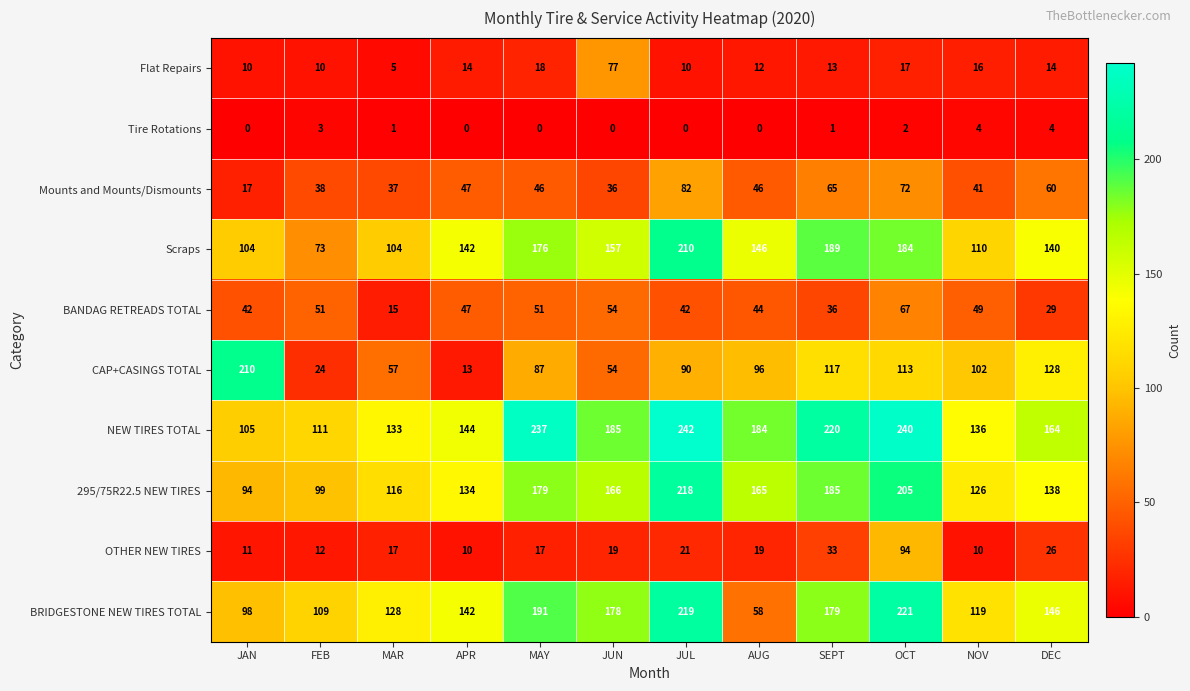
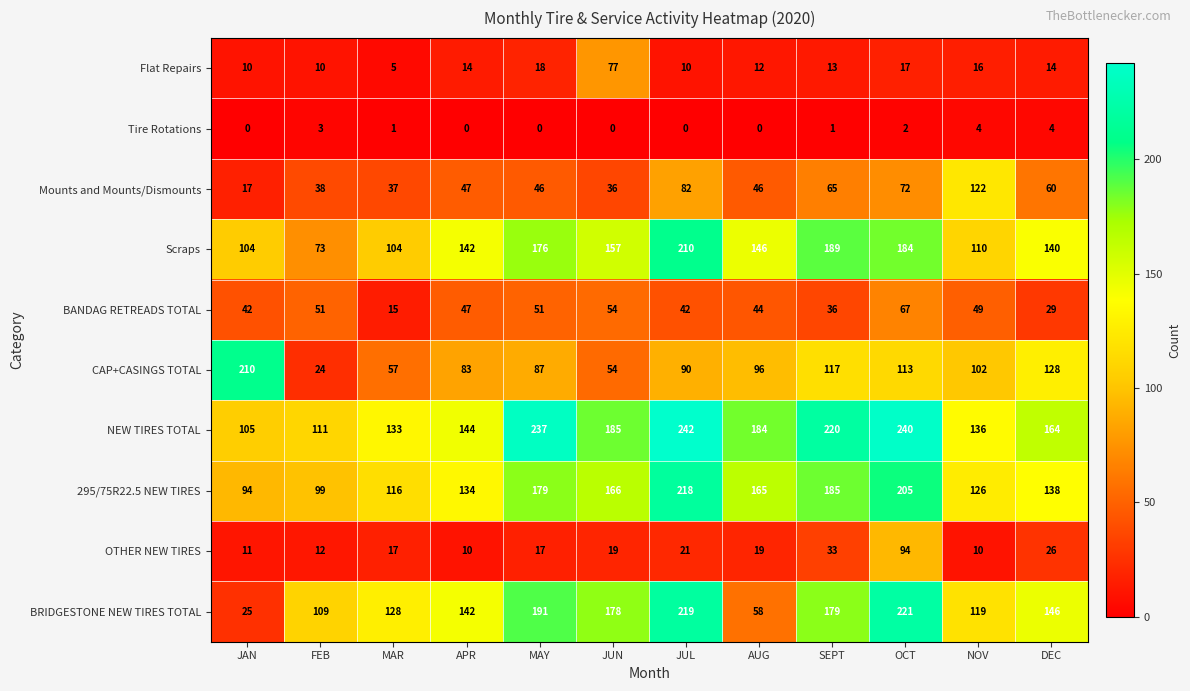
  {
    "Flat Repairs": {
      "JAN": 10,
      "FEB": 10,
      "MAR": 5,
      "APR": 14,
      "MAY": 18,
      "JUN": 77,
      "JUL": 10,
      "AUG": 12,
      "SEPT": 13,
      "OCT": 17,
      "NOV": 16,
      "DEC": 14
    },
    "Tire Rotations": {
      "JAN": 0,
      "FEB": 3,
      "MAR": 1,
      "APR": 0,
      "MAY": 0,
      "JUN": 0,
      "JUL": 0,
      "AUG": 0,
      "SEPT": 1,
      "OCT": 2,
      "NOV": 4,
      "DEC": 4
    },
    "Mounts and Mounts/Dismounts": {
      "JAN": 17,
      "FEB": 38,
      "MAR": 37,
      "APR": 47,
      "MAY": 46,
      "JUN": 36,
      "JUL": 82,
      "AUG": 46,
      "SEPT": 65,
      "OCT": 72,
-     "NOV": 41,
+     "NOV": 122,
      "DEC": 60
    },
    "Scraps": {
      "JAN": 104,
      "FEB": 73,
      "MAR": 104,
      "APR": 142,
      "MAY": 176,
      "JUN": 157,
      "JUL": 210,
      "AUG": 146,
      "SEPT": 189,
      "OCT": 184,
      "NOV": 110,
      "DEC": 140
    },
    "BANDAG RETREADS TOTAL": {
      "JAN": 42,
      "FEB": 51,
      "MAR": 15,
      "APR": 47,
      "MAY": 51,
      "JUN": 54,
      "JUL": 42,
      "AUG": 44,
      "SEPT": 36,
      "OCT": 67,
      "NOV": 49,
      "DEC": 29
    },
    "CAP+CASINGS TOTAL": {
      "JAN": 210,
      "FEB": 24,
      "MAR": 57,
-     "APR": 13,
+     "APR": 83,
      "MAY": 87,
      "JUN": 54,
      "JUL": 90,
      "AUG": 96,
      "SEPT": 117,
      "OCT": 113,
      "NOV": 102,
      "DEC": 128
    },
    "NEW TIRES TOTAL": {
      "JAN": 105,
      "FEB": 111,
      "MAR": 133,
      "APR": 144,
      "MAY": 237,
      "JUN": 185,
      "JUL": 242,
      "AUG": 184,
      "SEPT": 220,
      "OCT": 240,
      "NOV": 136,
      "DEC": 164
    },
    "295/75R22.5 NEW TIRES": {
      "JAN": 94,
      "FEB": 99,
      "MAR": 116,
      "APR": 134,
      "MAY": 179,
      "JUN": 166,
      "JUL": 218,
      "AUG": 165,
      "SEPT": 185,
      "OCT": 205,
      "NOV": 126,
      "DEC": 138
    },
    "OTHER NEW TIRES": {
      "JAN": 11,
      "FEB": 12,
      "MAR": 17,
      "APR": 10,
      "MAY": 17,
      "JUN": 19,
      "JUL": 21,
      "AUG": 19,
      "SEPT": 33,
      "OCT": 94,
      "NOV": 10,
      "DEC": 26
    },
    "BRIDGESTONE NEW TIRES TOTAL": {
-     "JAN": 98,
+     "JAN": 25,
      "FEB": 109,
      "MAR": 128,
      "APR": 142,
      "MAY": 191,
      "JUN": 178,
      "JUL": 219,
      "AUG": 58,
      "SEPT": 179,
      "OCT": 221,
      "NOV": 119,
      "DEC": 146
    }
  }
